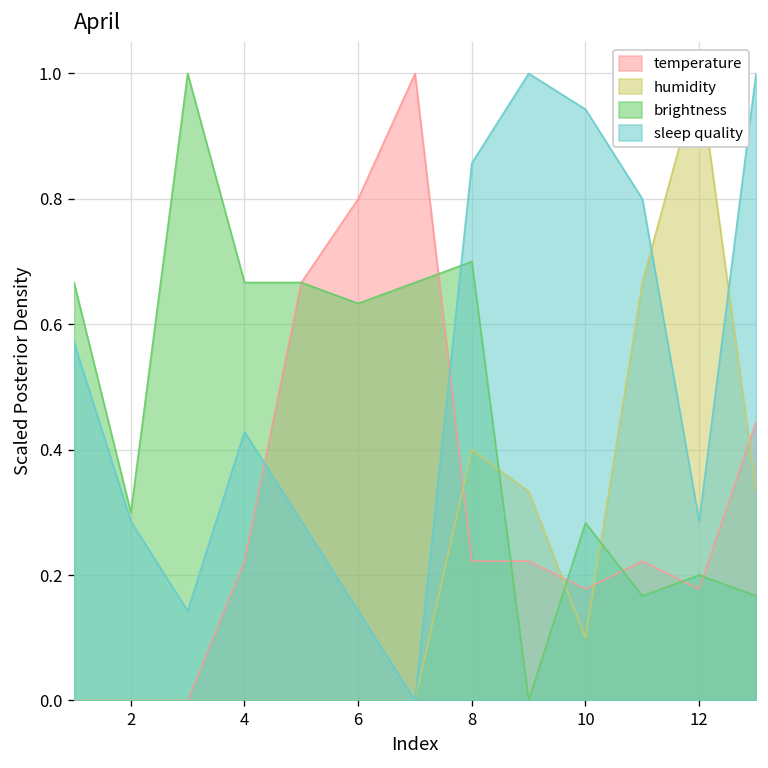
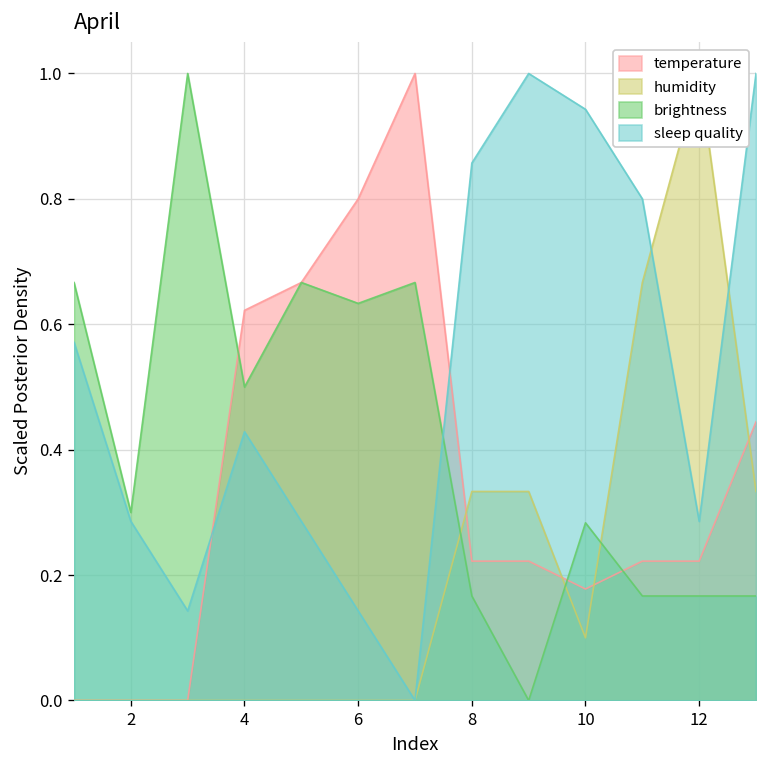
  {
    "temperature": {
-     "4": 0.22,
+     "4": 0.62,
      "6": 0.80,
      "8": 0.22,
      "10": 0.18,
-     "12": 0.18
+     "12": 0.22
    },
    "humidity": {
      "4": 0.00,
      "6": 0.00,
-     "8": 0.40,
+     "8": 0.33,
      "10": 0.10
    },
    "brightness": {
      "2": 0.30,
-     "4": 0.67,
+     "4": 0.50,
      "6": 0.63,
-     "8": 0.70,
+     "8": 0.17,
      "10": 0.28,
-     "12": 0.20
+     "12": 0.17
    },
    "sleep quality": {
      "2": 0.29,
      "4": 0.43,
      "6": 0.14,
      "8": 0.86,
      "10": 0.94,
      "12": 0.29
    }
  }
